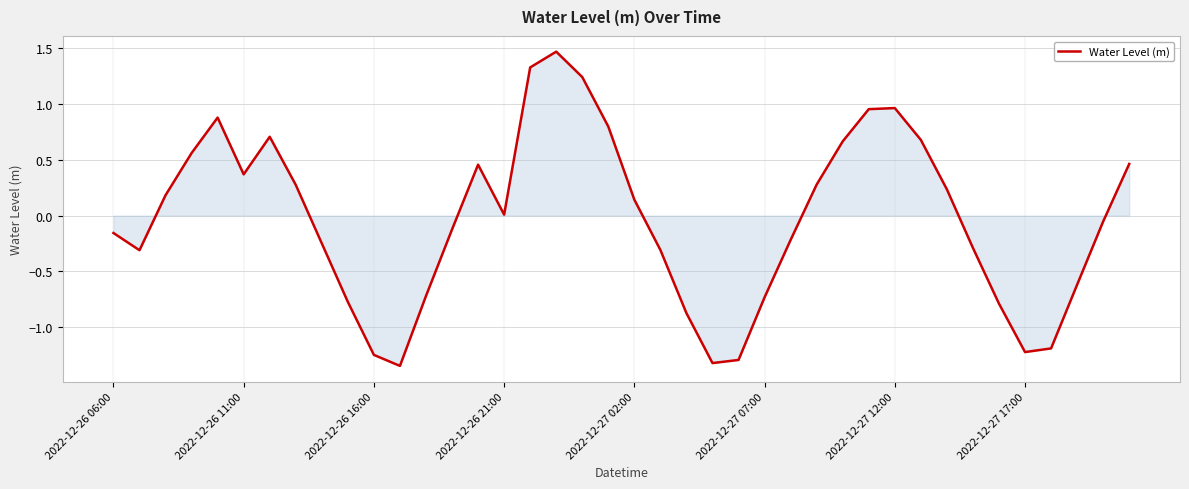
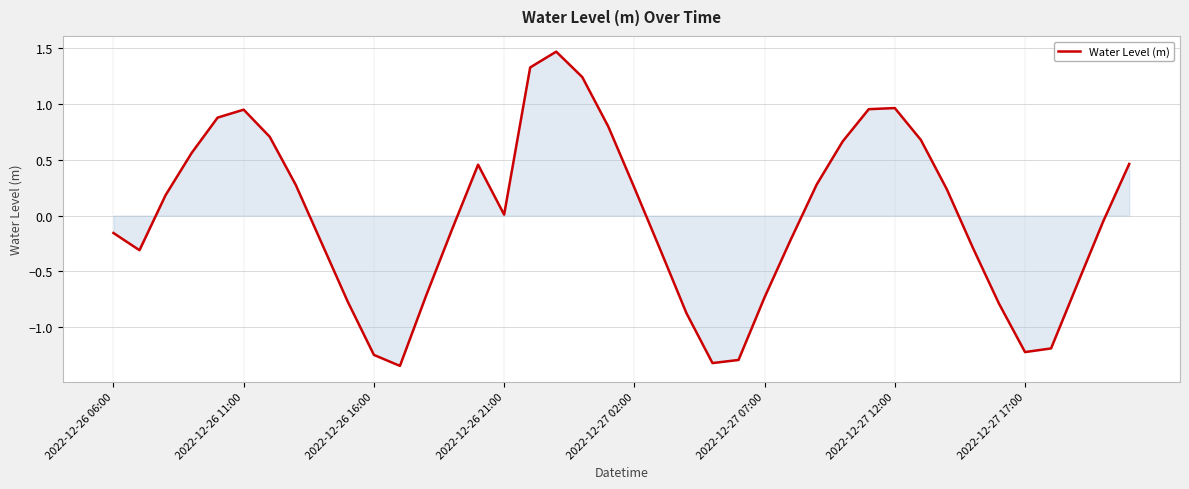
  {
    "Water Level (m)": {
      "2022-12-26 06:00": -0.16,
-     "2022-12-26 11:00": 0.37,
+     "2022-12-26 11:00": 0.95,
      "2022-12-26 16:00": -1.25,
-     "2022-12-27 02:00": 0.14,
+     "2022-12-27 02:00": 0.25,
      "2022-12-27 07:00": -0.73,
      "2022-12-27 17:00": -1.22
    }
  }
